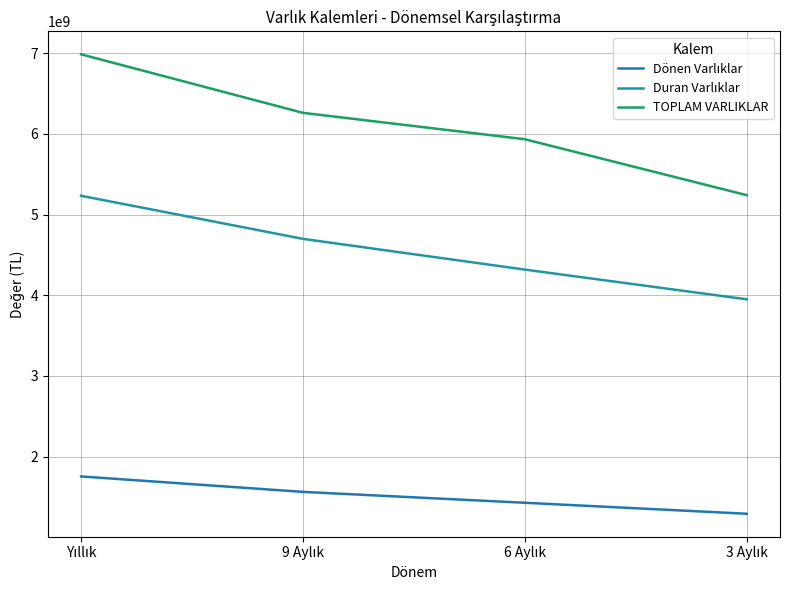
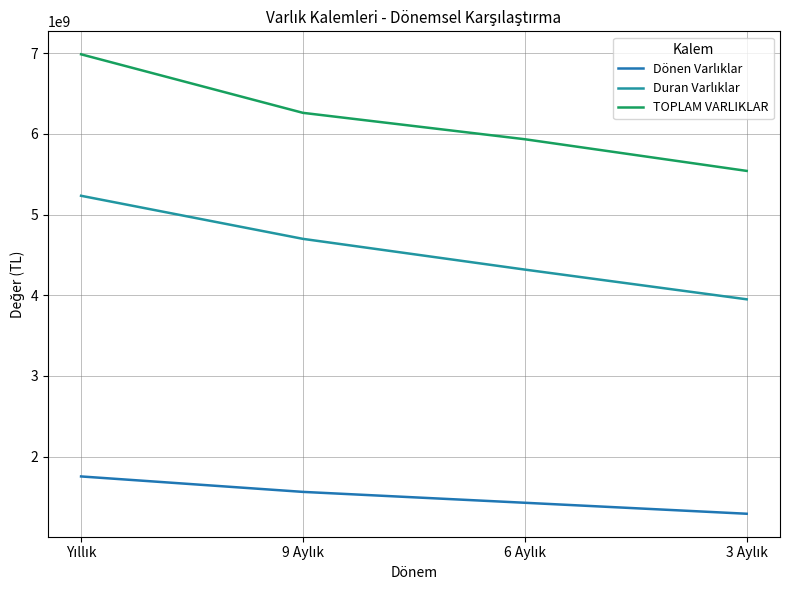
  {
    "TOPLAM VARLIKLAR": {
      "Yıllık": 7000000000,
      "9 Aylık": 6300000000,
      "6 Aylık": 5900000000,
-     "3 Aylık": 5200000000
+     "3 Aylık": 5500000000
    }
  }
